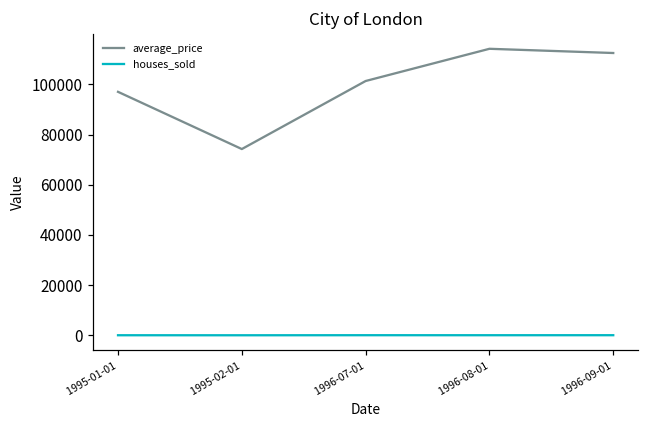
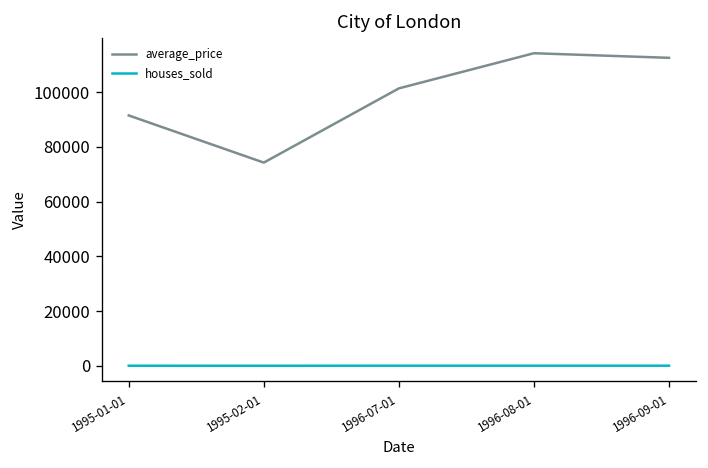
  {
    "average_price": {
-     "1995-01-01": 97000,
+     "1995-01-01": 91000,
      "1995-02-01": 74000,
      "1996-07-01": 101000,
      "1996-08-01": 114000,
      "1996-09-01": 112000
    },
    "houses_sold": {
      "1995-01-01": 0,
      "1995-02-01": 0,
      "1996-07-01": 0,
      "1996-08-01": 0,
      "1996-09-01": 0
    }
  }
